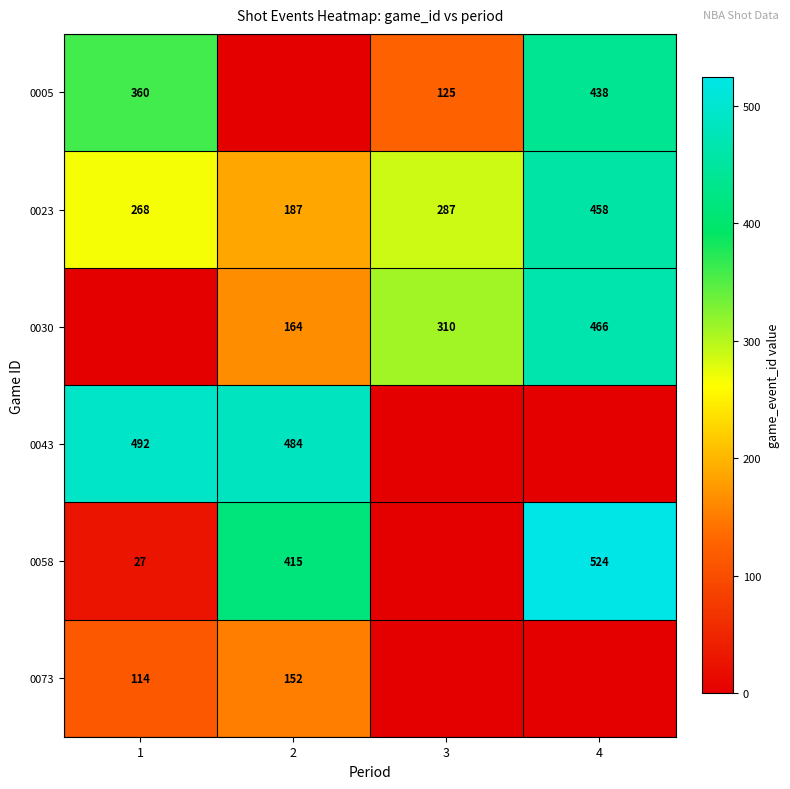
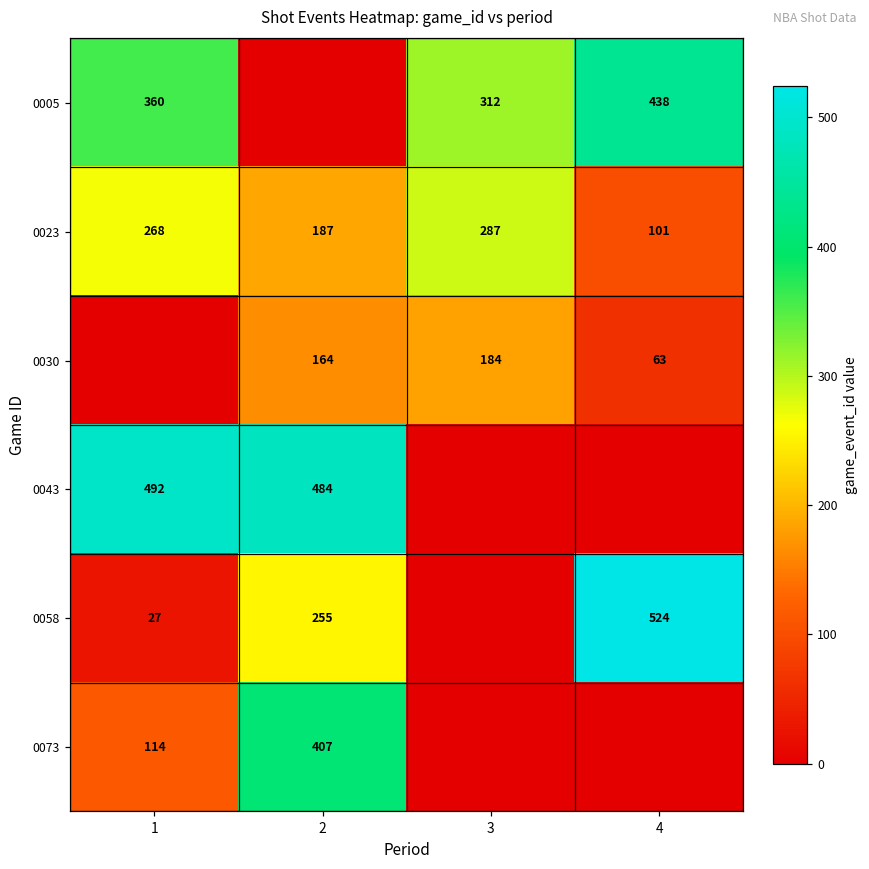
  {
    "0005": {
      "1": 360,
-     "3": 125,
+     "3": 312,
      "4": 438
    },
    "0023": {
      "1": 268,
      "2": 187,
      "3": 287,
-     "4": 458
+     "4": 101
    },
    "0030": {
      "2": 164,
-     "3": 310,
-     "4": 466
+     "3": 184,
+     "4": 63
    },
    "0043": {
      "1": 492,
      "2": 484
    },
    "0058": {
      "1": 27,
-     "2": 415,
+     "2": 255,
      "4": 524
    },
    "0073": {
      "1": 114,
-     "2": 152
+     "2": 407
    }
  }
